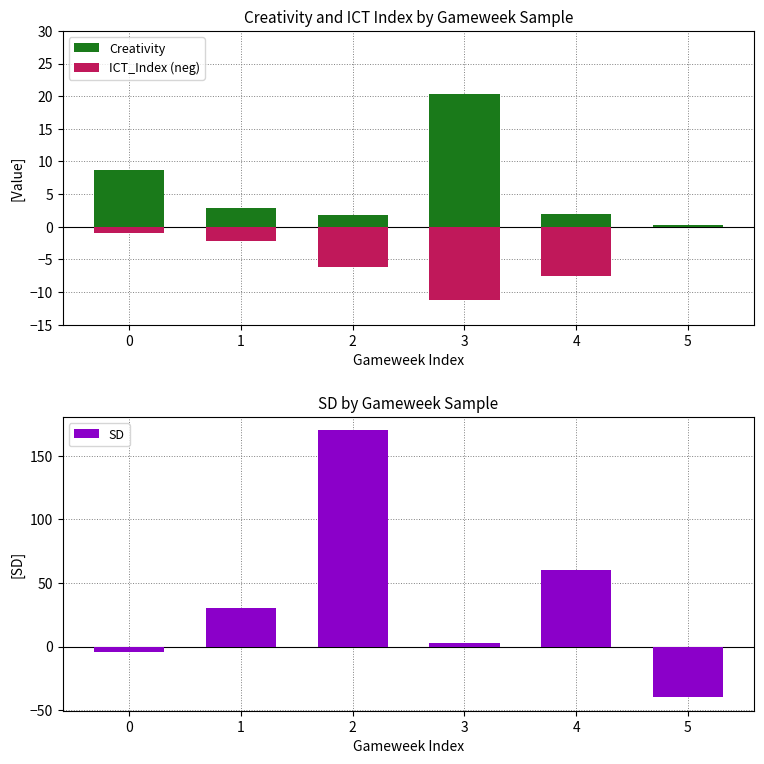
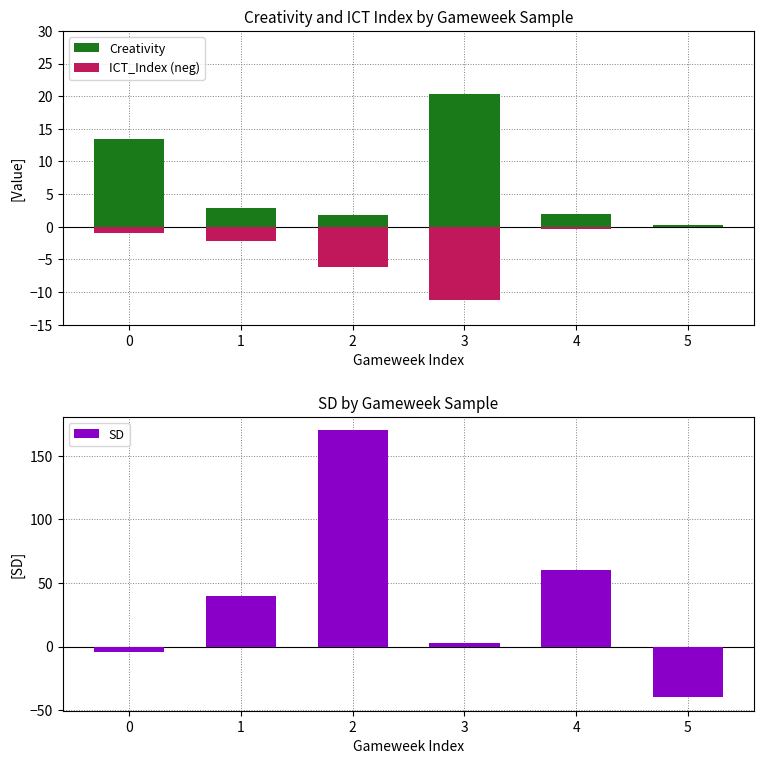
  {
    "Creativity and ICT Index by Gameweek Sample": {
      "Creativity": {
-       "0": 9,
+       "0": 14,
        "1": 3,
        "2": 2,
        "3": 20,
        "4": 2
      },
      "ICT_Index (neg)": {
        "0": -1,
        "1": -2,
        "2": -6,
        "3": -11,
-       "4": -8,
+       "4": 0,
        "5": 0
      }
    },
    "SD by Gameweek Sample": {
      "0": -4,
-     "1": 30,
+     "1": 40,
      "2": 170,
      "3": 3,
      "4": 60,
      "5": -40
    }
  }
